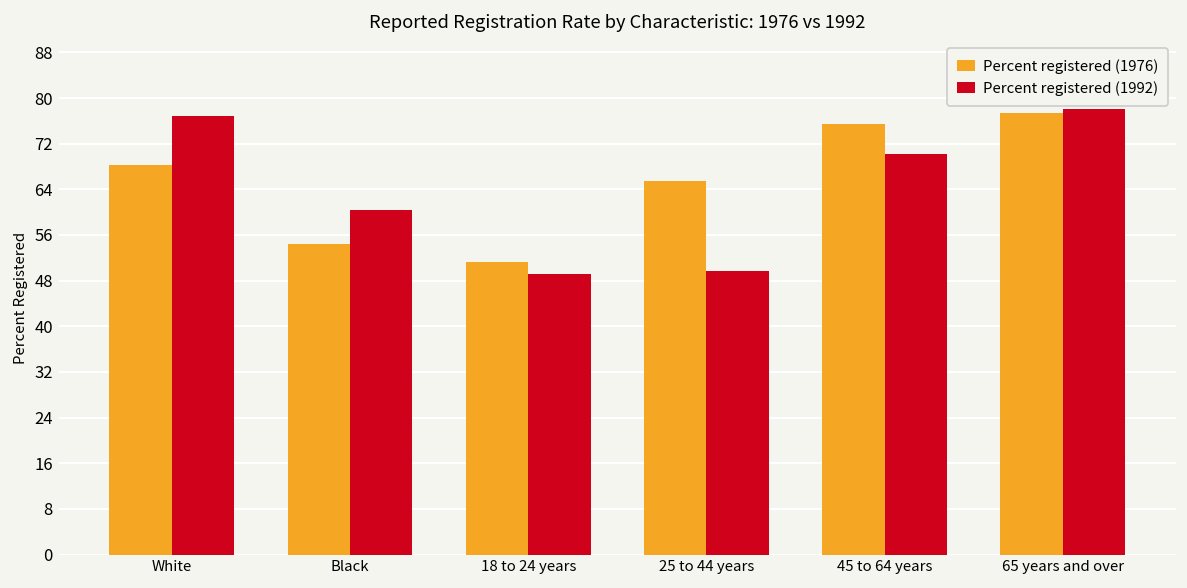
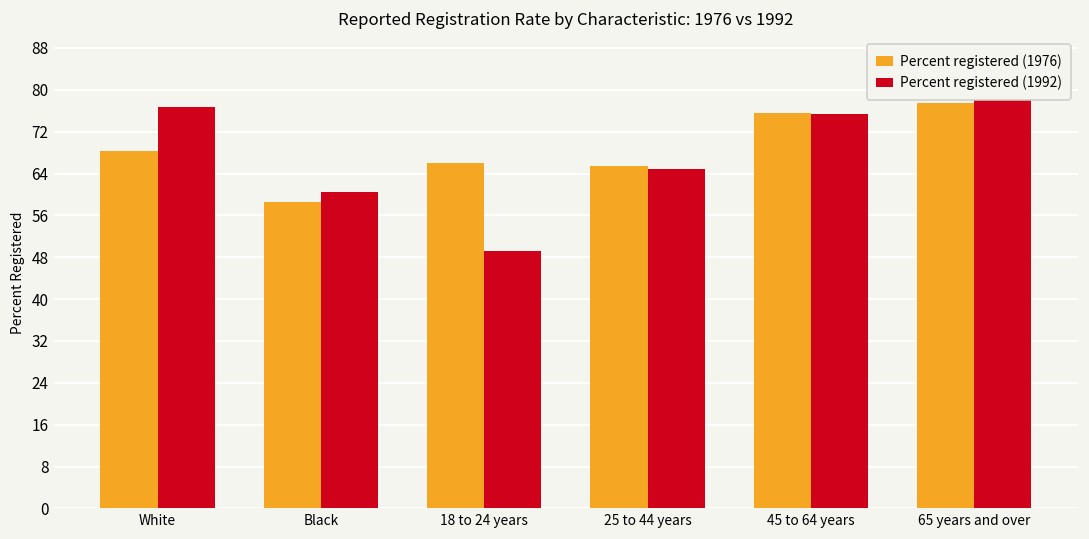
  {
    "Percent registered (1976)": {
      "White": 68,
-     "Black": 54,
-     "18 to 24 years": 51,
+     "Black": 59,
+     "18 to 24 years": 66,
      "25 to 44 years": 66,
      "45 to 64 years": 76,
      "65 years and over": 77
    },
    "Percent registered (1992)": {
      "White": 77,
      "Black": 60,
      "18 to 24 years": 49,
-     "25 to 44 years": 50,
-     "45 to 64 years": 70,
+     "25 to 44 years": 65,
+     "45 to 64 years": 75,
      "65 years and over": 78
    }
  }
